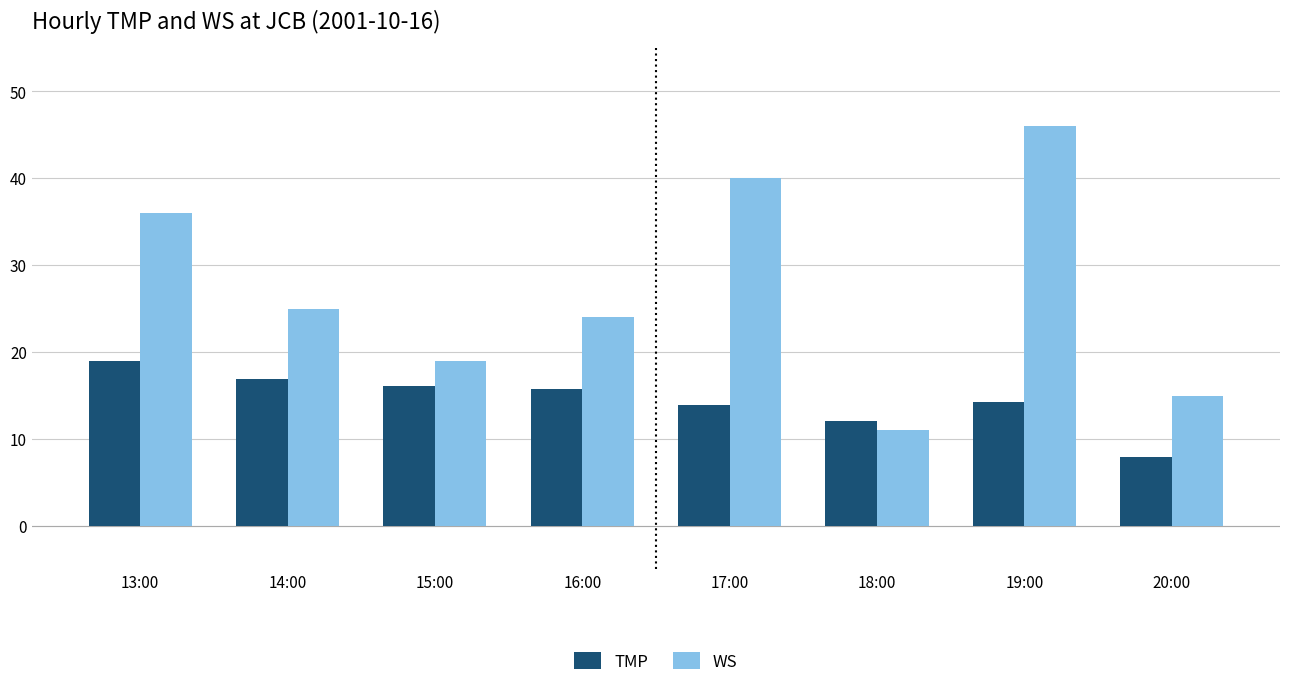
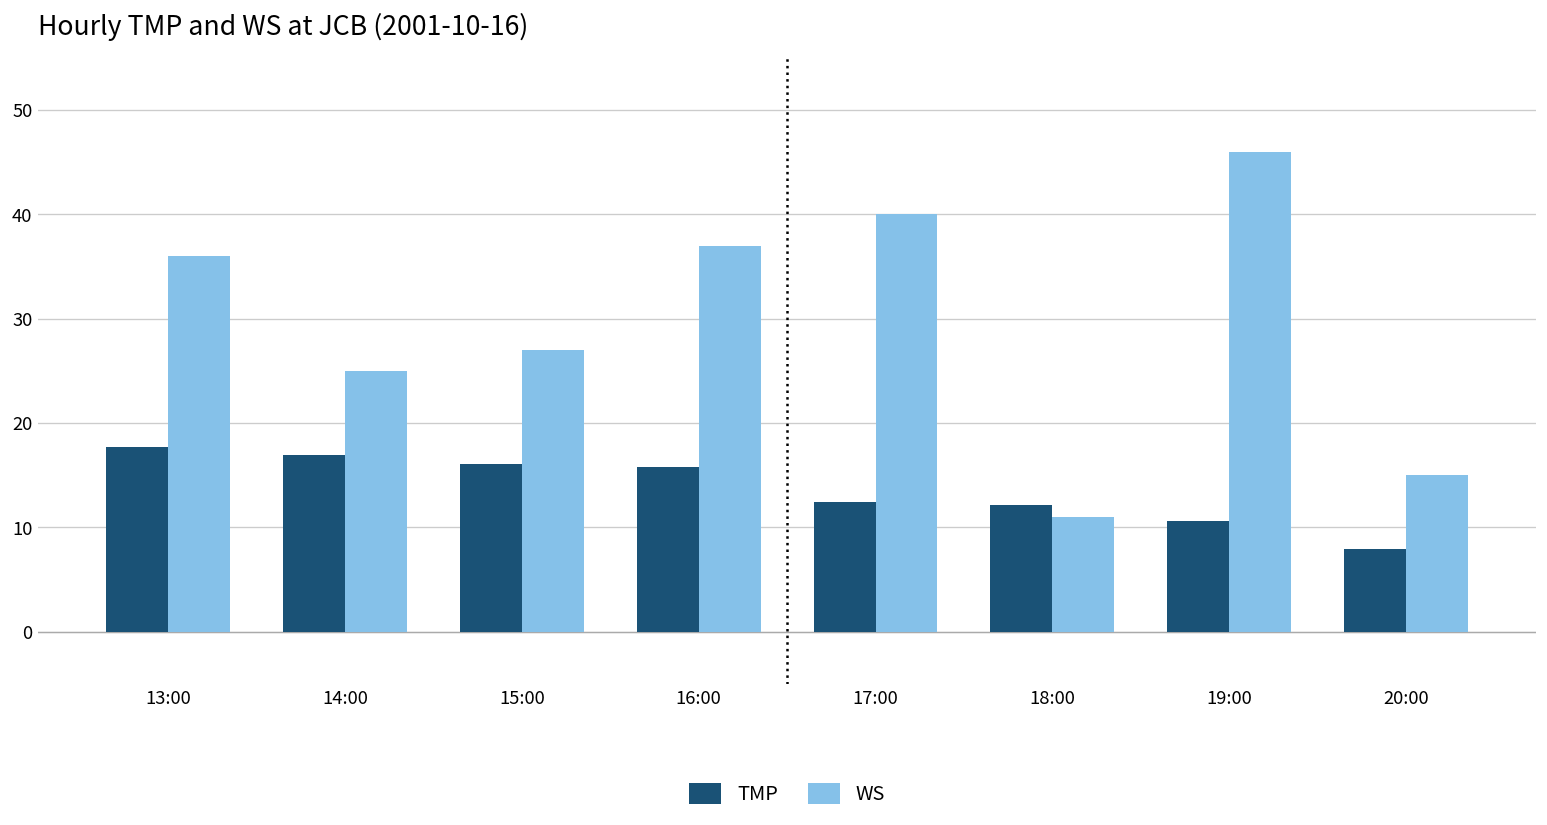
  {
    "TMP": {
-     "13:00": 19,
+     "13:00": 18,
      "14:00": 17,
      "15:00": 16,
      "16:00": 16,
-     "17:00": 14,
+     "17:00": 12,
      "18:00": 12,
-     "19:00": 14,
+     "19:00": 11,
      "20:00": 8
    },
    "WS": {
      "13:00": 36,
      "14:00": 25,
-     "15:00": 19,
-     "16:00": 24,
+     "15:00": 27,
+     "16:00": 37,
      "17:00": 40,
      "18:00": 11,
      "19:00": 46,
      "20:00": 15
    }
  }
